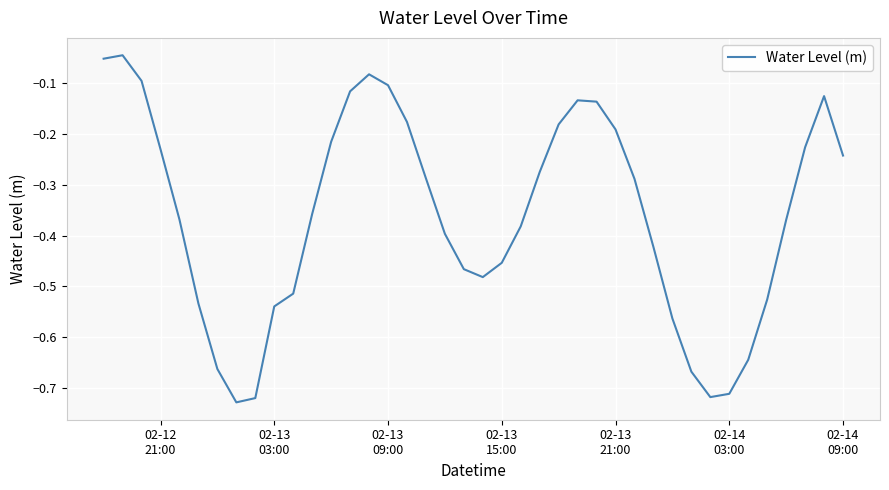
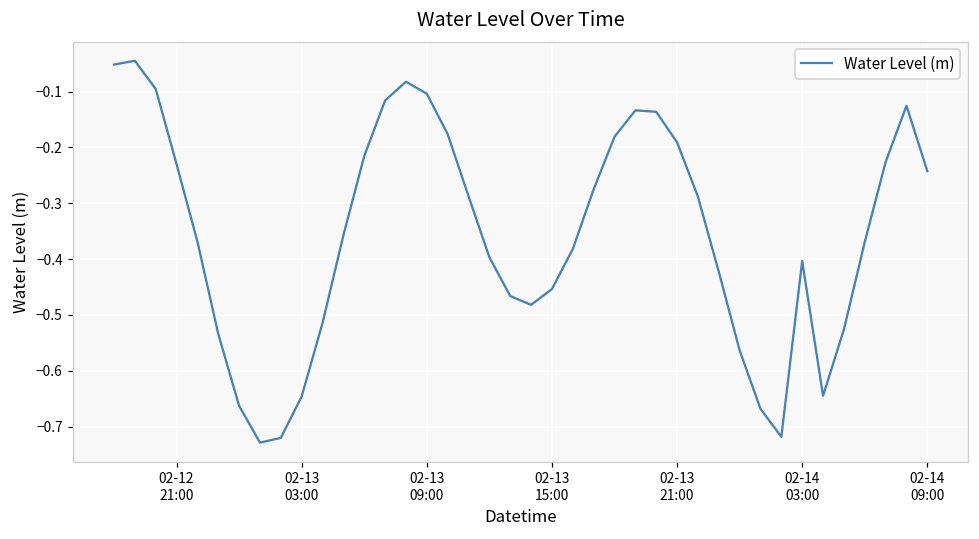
  {
    "02-12 21:00": -0.23,
-   "02-13 03:00": -0.54,
+   "02-13 03:00": -0.65,
    "02-13 09:00": -0.10,
    "02-13 15:00": -0.45,
    "02-13 21:00": -0.19,
-   "02-14 03:00": -0.71,
+   "02-14 03:00": -0.40,
    "02-14 09:00": -0.24
  }
